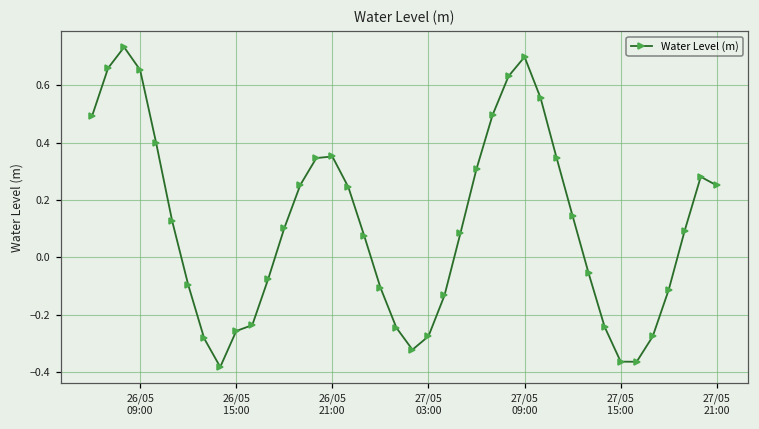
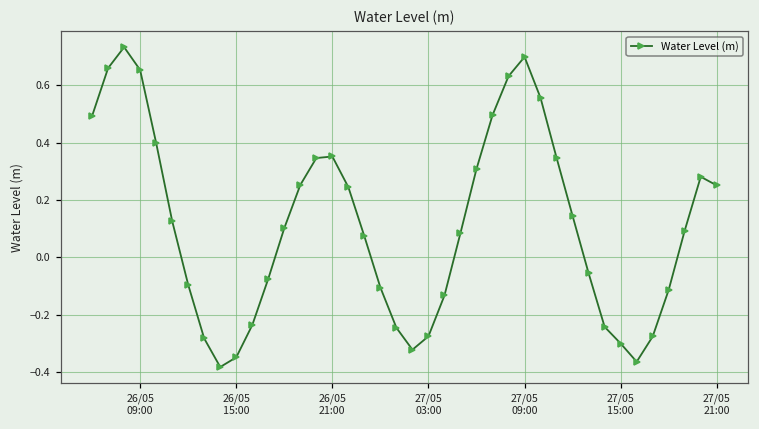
  {
    "26/05 09:00": 0.65,
-   "26/05 15:00": -0.26,
+   "26/05 15:00": -0.35,
    "26/05 21:00": 0.35,
    "27/05 03:00": -0.28,
    "27/05 09:00": 0.70,
-   "27/05 15:00": -0.36,
+   "27/05 15:00": -0.30,
    "27/05 21:00": 0.25
  }
